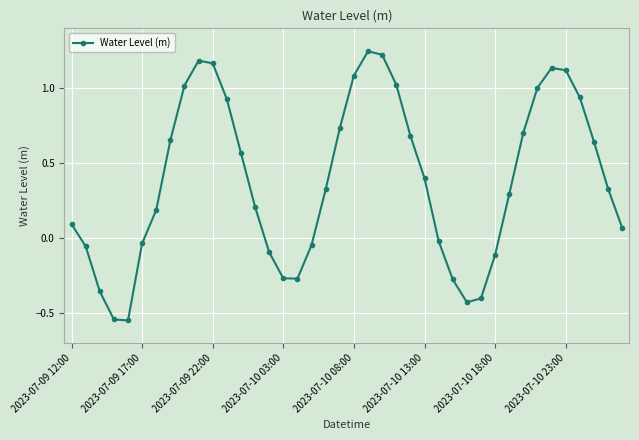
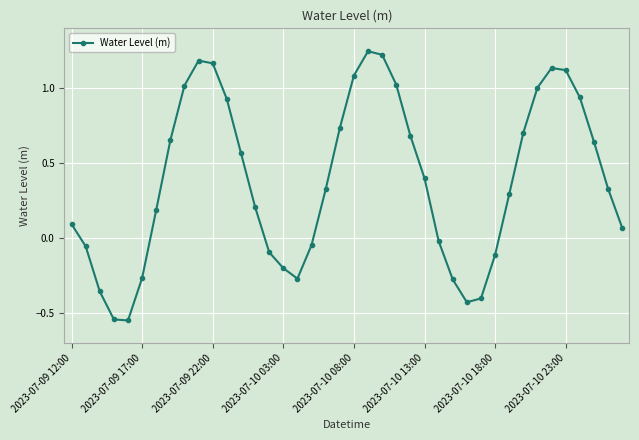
  {
    "2023-07-09 12:00": 0.09,
-   "2023-07-09 17:00": -0.04,
+   "2023-07-09 17:00": -0.27,
    "2023-07-09 22:00": 1.17,
-   "2023-07-10 03:00": -0.27,
+   "2023-07-10 03:00": -0.20,
    "2023-07-10 08:00": 1.09,
    "2023-07-10 13:00": 0.40,
    "2023-07-10 18:00": -0.11,
    "2023-07-10 23:00": 1.12
  }
